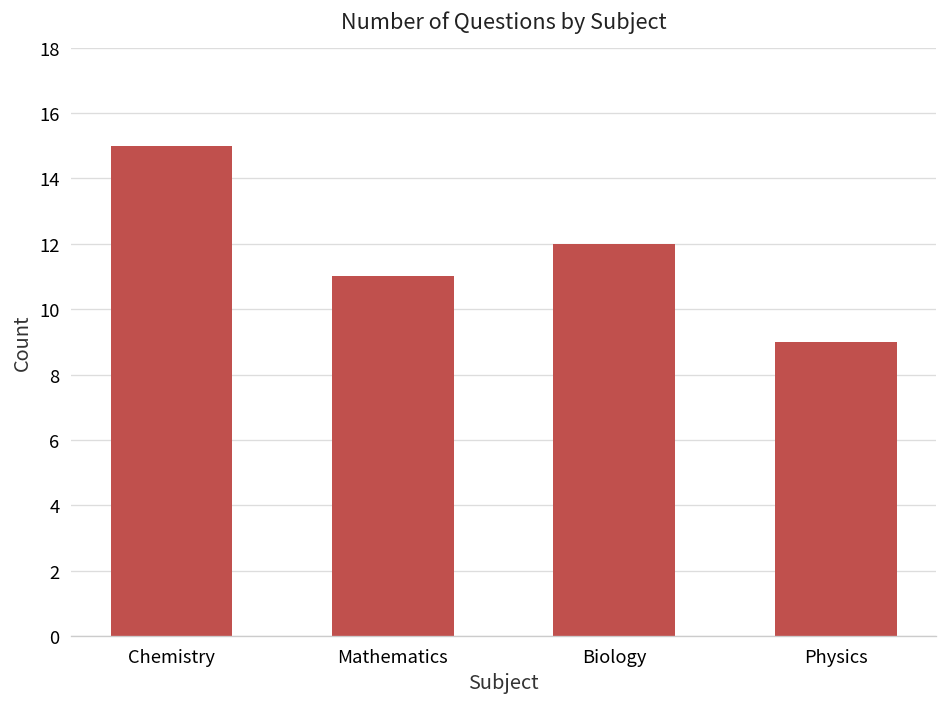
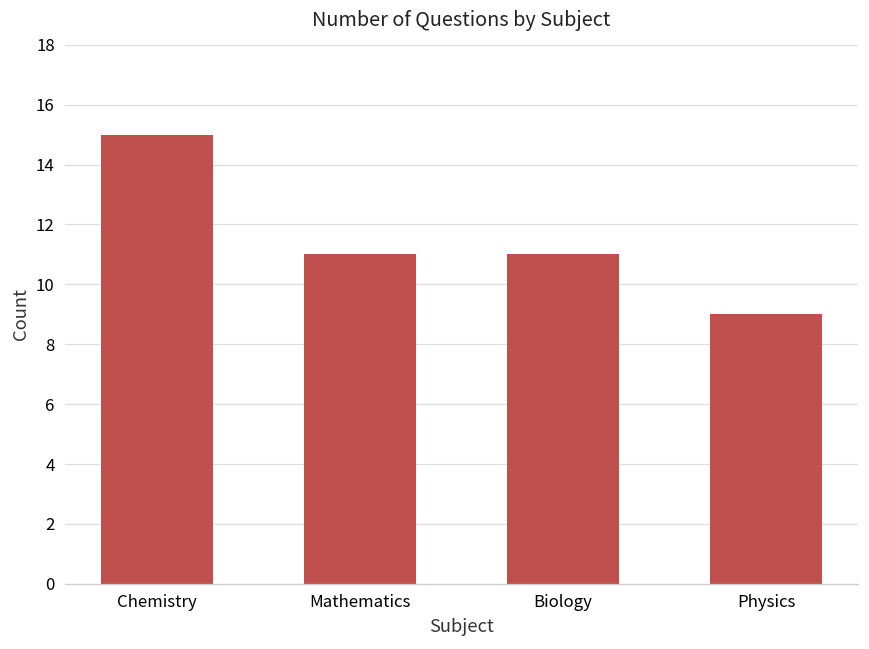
  {
    "Chemistry": 15,
    "Mathematics": 11,
-   "Biology": 12,
+   "Biology": 11,
    "Physics": 9
  }
